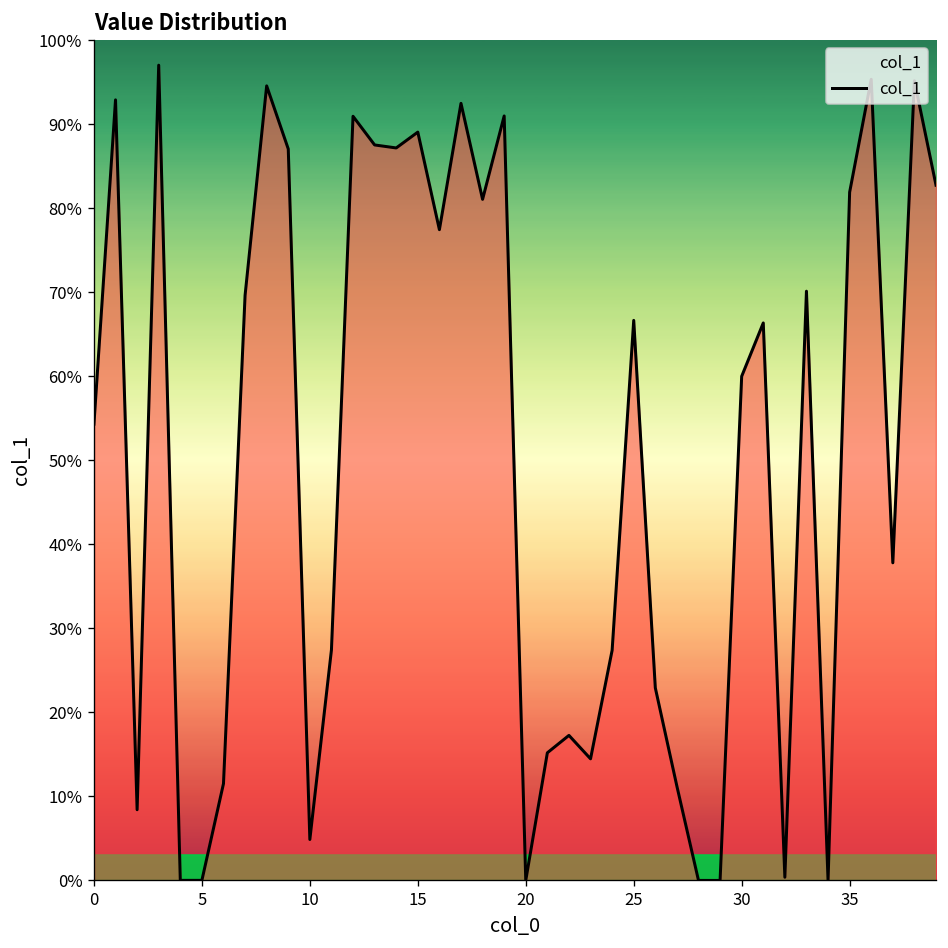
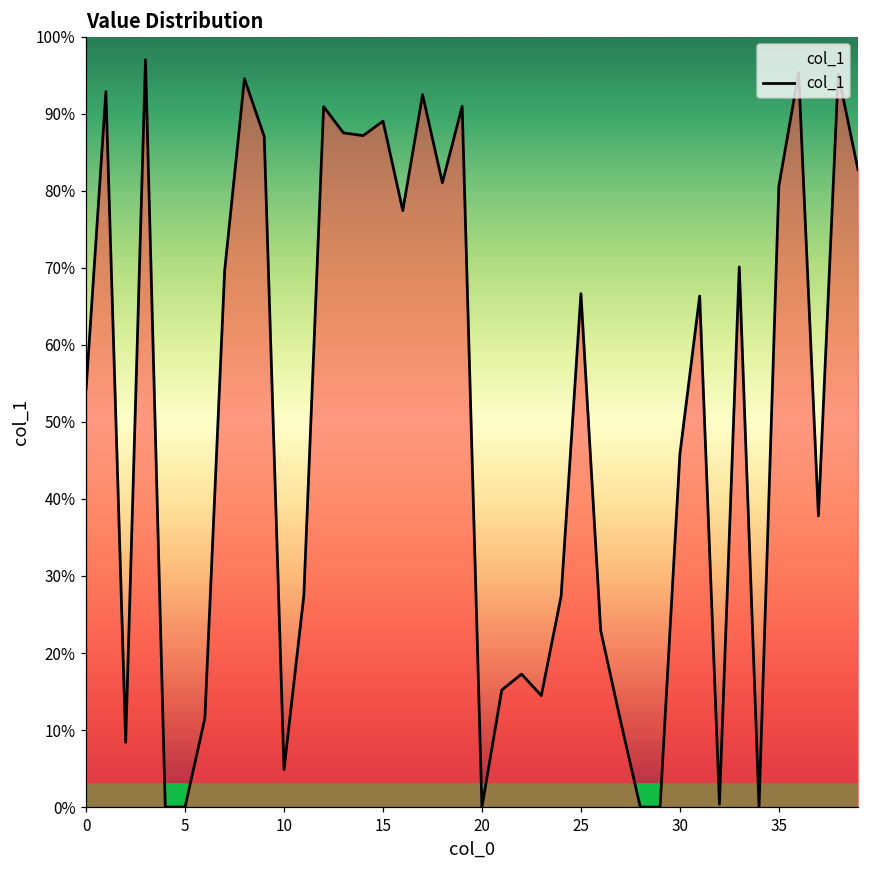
  {
    "0": "54%",
    "10": "5%",
    "15": "89%",
    "25": "67%",
-   "30": "60%",
-   "35": "82%"
+   "30": "46%",
+   "35": "81%"
  }
